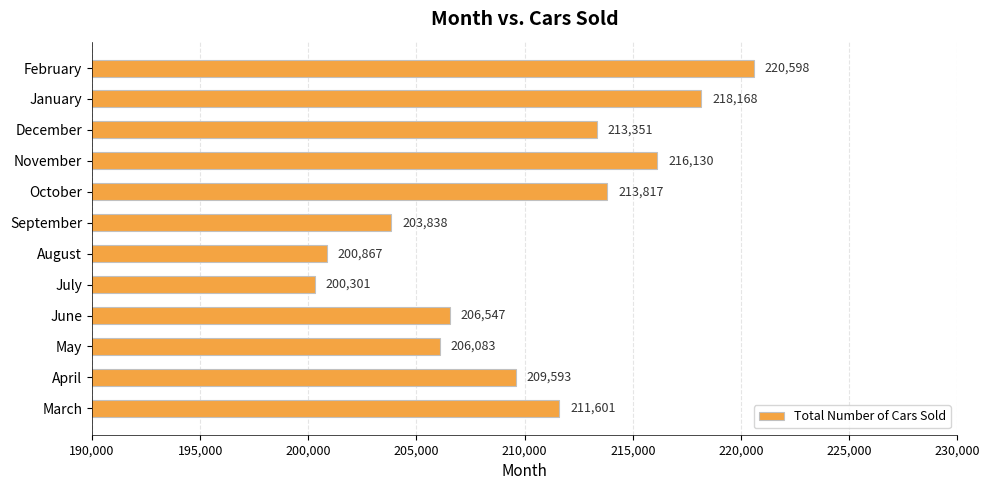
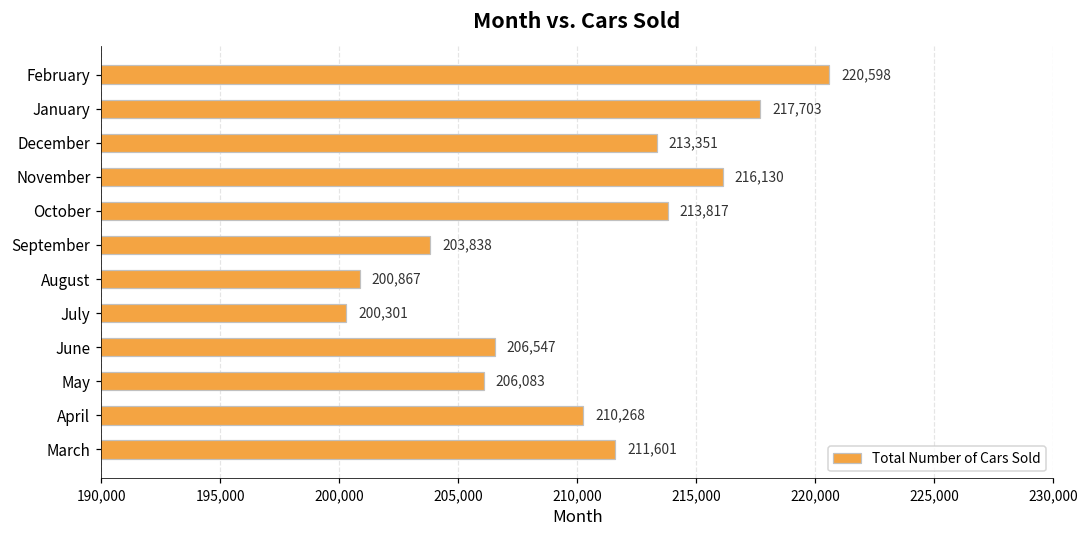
  {
    "February": "220,598",
-   "January": "218,168",
+   "January": "217,703",
    "December": "213,351",
    "November": "216,130",
    "October": "213,817",
    "September": "203,838",
    "August": "200,867",
    "July": "200,301",
    "June": "206,547",
    "May": "206,083",
-   "April": "209,593",
+   "April": "210,268",
    "March": "211,601"
  }
